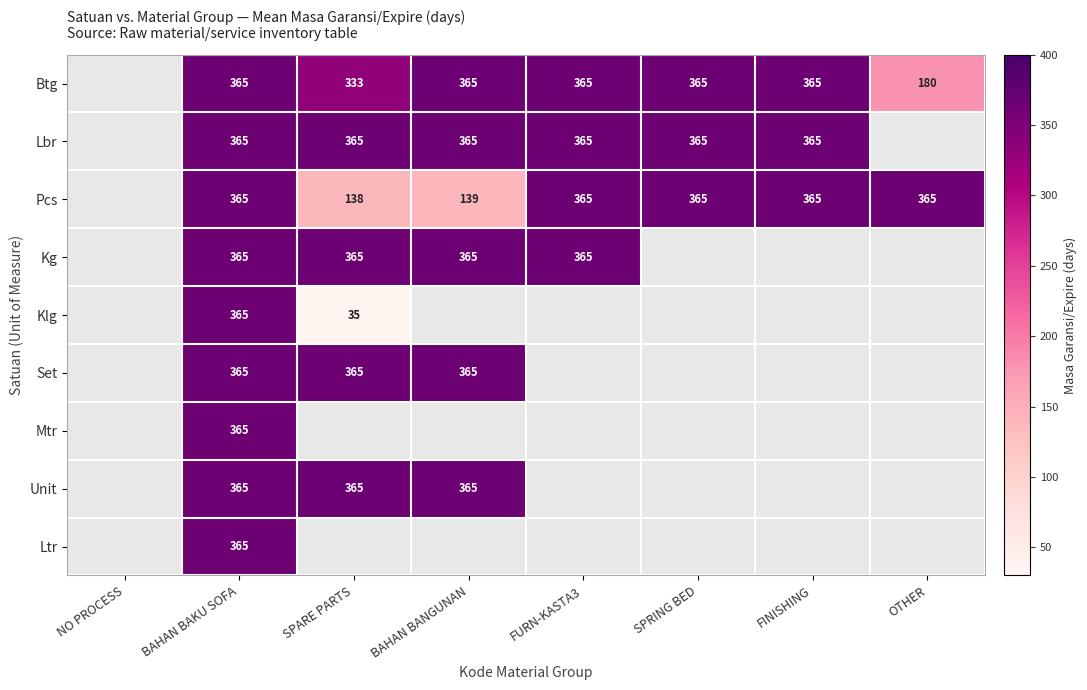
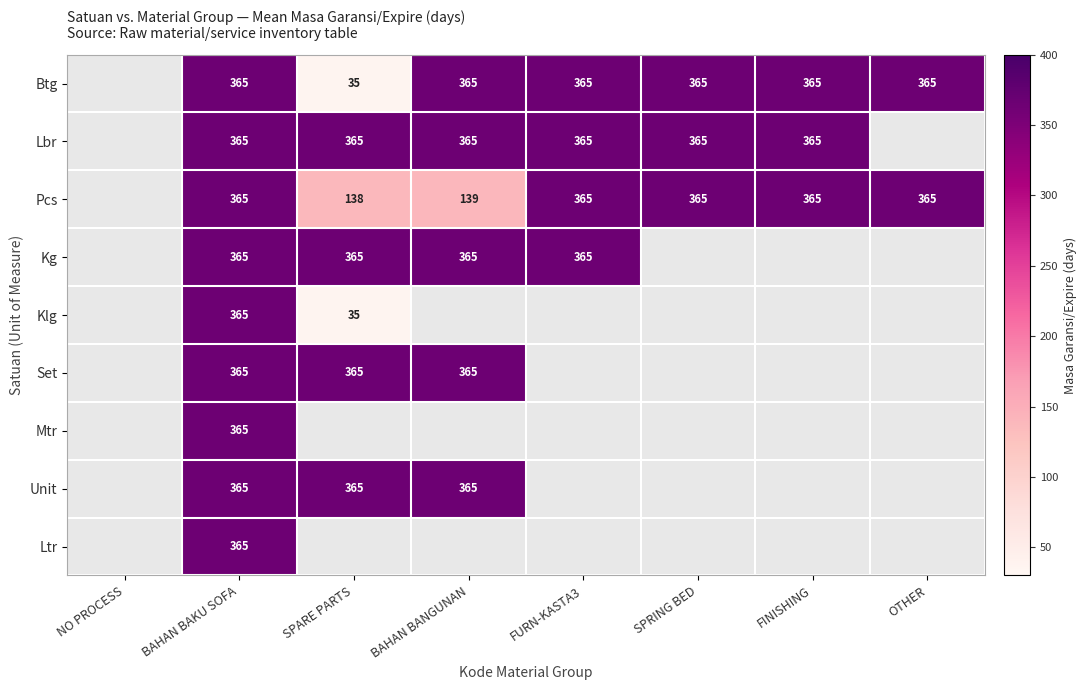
  {
    "Btg": {
      "BAHAN BAKU SOFA": 365,
-     "SPARE PARTS": 333,
+     "SPARE PARTS": 35,
      "BAHAN BANGUNAN": 365,
      "FURN-KASTA3": 365,
      "SPRING BED": 365,
      "FINISHING": 365,
-     "OTHER": 180
+     "OTHER": 365
    },
    "Lbr": {
      "BAHAN BAKU SOFA": 365,
      "SPARE PARTS": 365,
      "BAHAN BANGUNAN": 365,
      "FURN-KASTA3": 365,
      "SPRING BED": 365,
      "FINISHING": 365
    },
    "Pcs": {
      "BAHAN BAKU SOFA": 365,
      "SPARE PARTS": 138,
      "BAHAN BANGUNAN": 139,
      "FURN-KASTA3": 365,
      "SPRING BED": 365,
      "FINISHING": 365,
      "OTHER": 365
    },
    "Kg": {
      "BAHAN BAKU SOFA": 365,
      "SPARE PARTS": 365,
      "BAHAN BANGUNAN": 365,
      "FURN-KASTA3": 365
    },
    "Klg": {
      "BAHAN BAKU SOFA": 365,
      "SPARE PARTS": 35
    },
    "Set": {
      "BAHAN BAKU SOFA": 365,
      "SPARE PARTS": 365,
      "BAHAN BANGUNAN": 365
    },
    "Mtr": {
      "BAHAN BAKU SOFA": 365
    },
    "Unit": {
      "BAHAN BAKU SOFA": 365,
      "SPARE PARTS": 365,
      "BAHAN BANGUNAN": 365
    },
    "Ltr": {
      "BAHAN BAKU SOFA": 365
    }
  }
